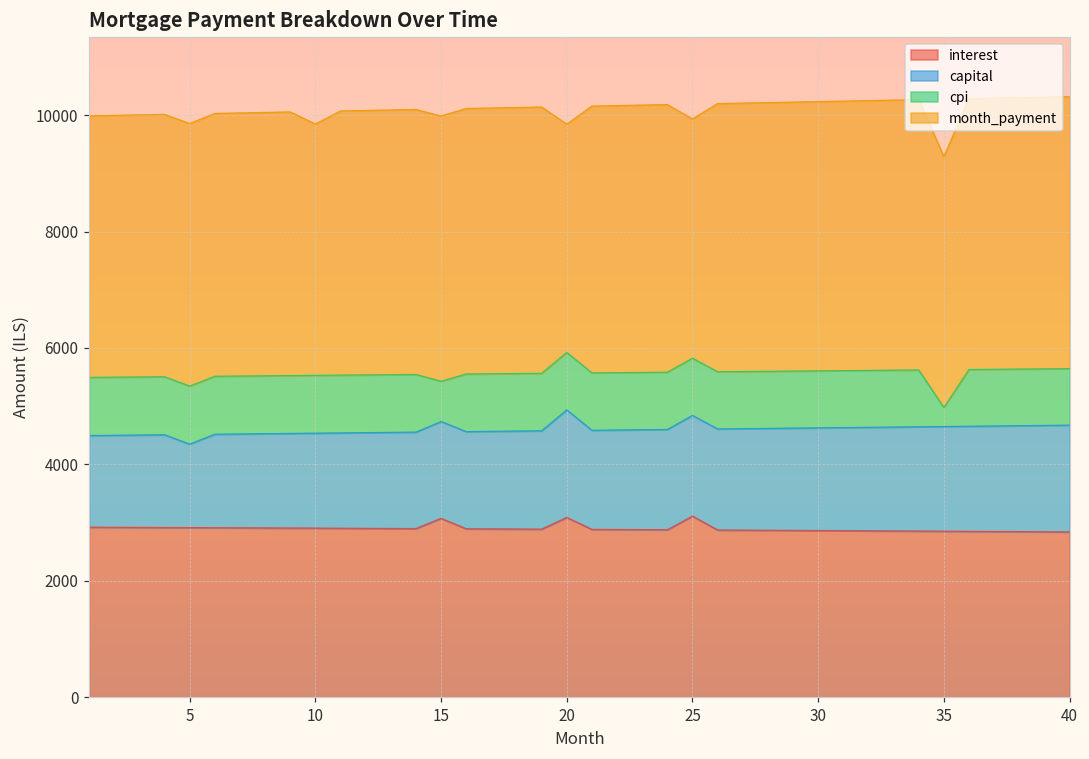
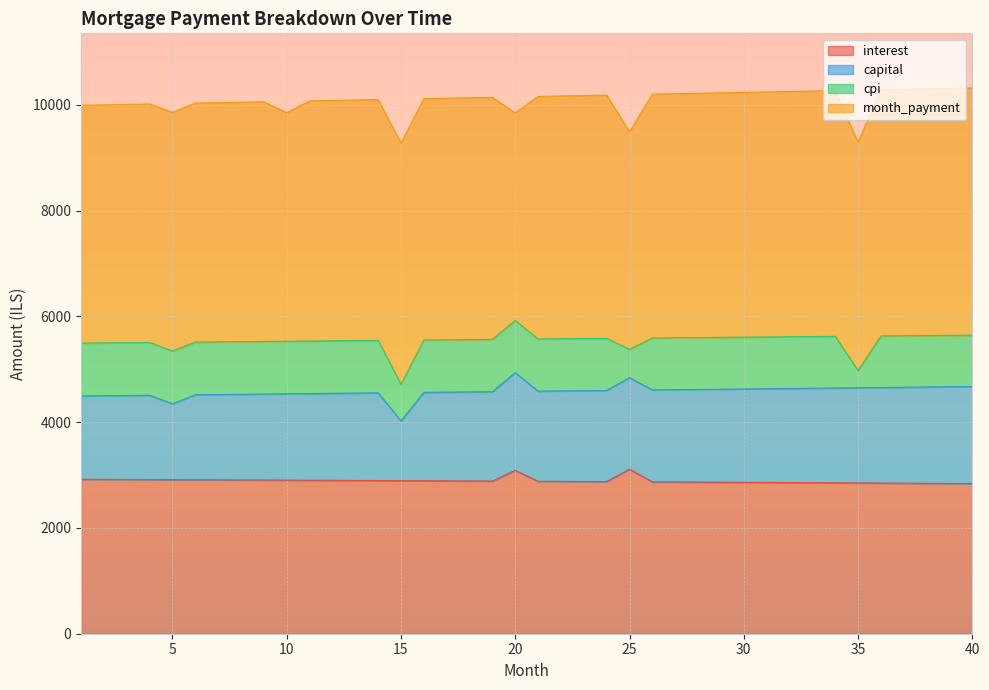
  {
    "interest": {
      "5": 2900,
      "10": 2900,
-     "15": 3100,
+     "15": 2900,
      "20": 3100,
      "25": 3100,
      "30": 2900,
      "35": 2900,
      "40": 2800
    },
    "capital": {
      "5": 1400,
      "10": 1600,
-     "15": 1700,
+     "15": 1100,
      "20": 1800,
      "25": 1700,
      "30": 1800,
      "35": 1800,
      "40": 1800
    },
    "cpi": {
      "5": 1000,
      "10": 1000,
      "15": 700,
      "20": 1000,
-     "25": 1000,
+     "25": 500,
      "30": 1000,
      "35": 300,
      "40": 1000
    },
    "month_payment": {
      "5": 4500,
      "10": 4300,
      "15": 4600,
      "20": 3900,
      "25": 4100,
      "30": 4600,
      "35": 4300,
      "40": 4700
    }
  }
